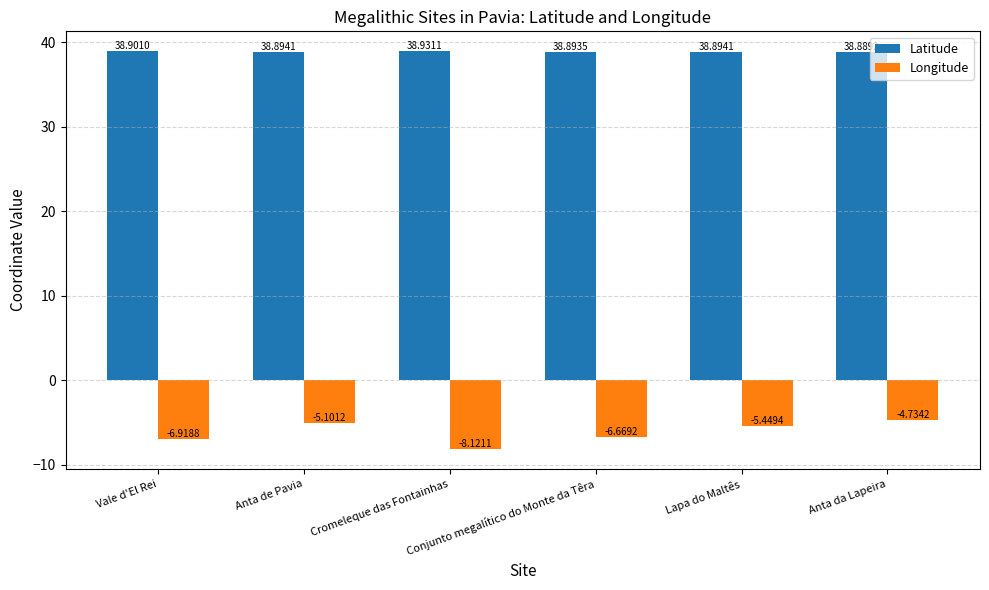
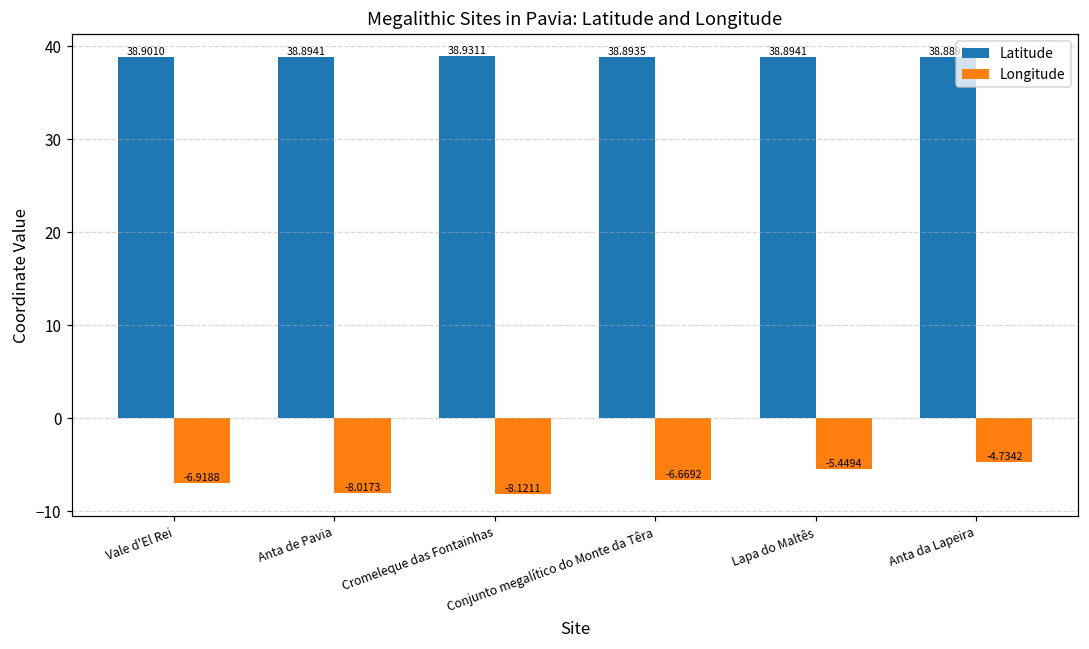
  {
    "Latitude": {
      "Vale d'El Rei": 38.9010,
      "Anta de Pavia": 38.8941,
      "Cromeleque das Fontainhas": 38.9311,
      "Conjunto megalítico do Monte da Têra": 38.8935,
      "Lapa do Maltês": 38.8941
    },
    "Longitude": {
      "Vale d'El Rei": -6.9188,
-     "Anta de Pavia": -5.1012,
+     "Anta de Pavia": -8.0173,
      "Cromeleque das Fontainhas": -8.1211,
      "Conjunto megalítico do Monte da Têra": -6.6692,
      "Lapa do Maltês": -5.4494,
      "Anta da Lapeira": -4.7342
    }
  }
